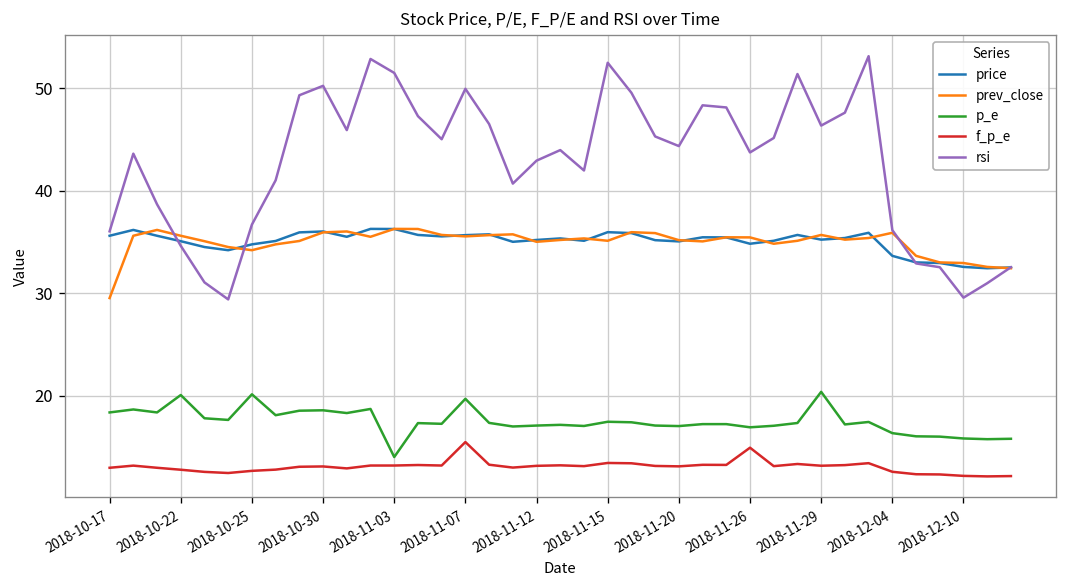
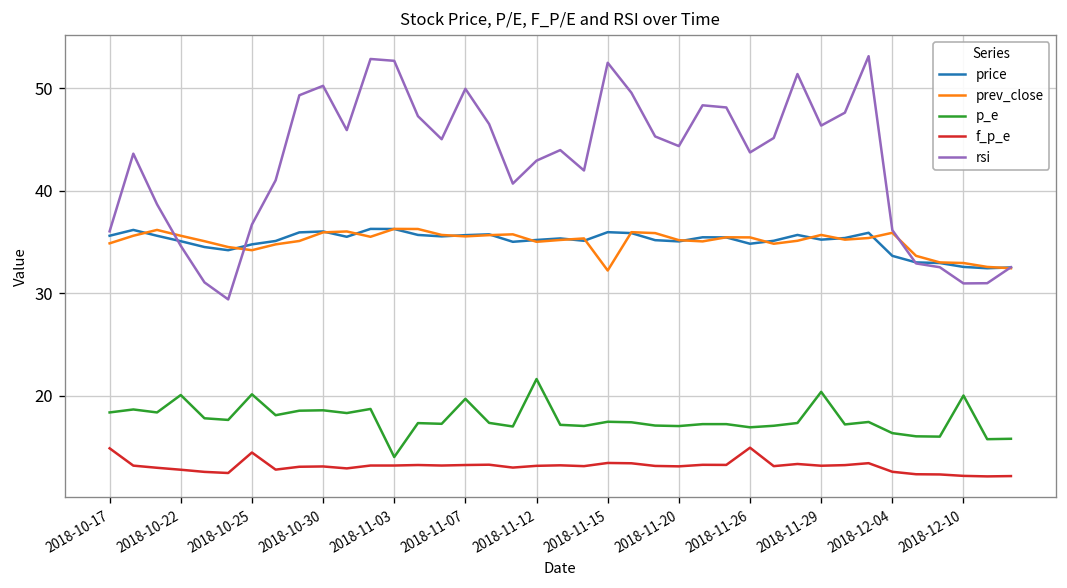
  {
    "price": {
      "2018-10-17": 36,
      "2018-10-22": 35,
      "2018-10-25": 35,
      "2018-11-15": 36,
      "2018-11-26": 35,
      "2018-11-29": 35,
      "2018-12-04": 34,
      "2018-12-10": 33
    },
    "prev_close": {
-     "2018-10-17": 30,
+     "2018-10-17": 35,
      "2018-10-22": 36,
      "2018-10-25": 34,
-     "2018-11-15": 35,
+     "2018-11-15": 32,
      "2018-11-26": 35,
      "2018-11-29": 36,
      "2018-12-10": 33
    },
    "p_e": {
      "2018-10-17": 18,
      "2018-10-22": 20,
      "2018-10-25": 20,
      "2018-10-30": 19,
      "2018-11-03": 14,
      "2018-11-07": 20,
-     "2018-11-12": 17,
+     "2018-11-12": 22,
      "2018-11-15": 17,
      "2018-11-20": 17,
      "2018-11-26": 17,
      "2018-11-29": 20,
      "2018-12-04": 16,
-     "2018-12-10": 16
+     "2018-12-10": 20
    },
    "f_p_e": {
-     "2018-10-17": 13,
+     "2018-10-17": 15,
      "2018-10-22": 13,
-     "2018-10-25": 13,
+     "2018-10-25": 14,
      "2018-10-30": 13,
      "2018-11-03": 13,
-     "2018-11-07": 15,
+     "2018-11-07": 13,
      "2018-11-12": 13,
      "2018-11-15": 13,
      "2018-11-20": 13,
      "2018-11-26": 15,
      "2018-11-29": 13,
      "2018-12-04": 13,
      "2018-12-10": 12
    },
    "rsi": {
      "2018-10-17": 36,
      "2018-10-22": 35,
      "2018-10-25": 37,
      "2018-10-30": 50,
-     "2018-11-03": 52,
+     "2018-11-03": 53,
      "2018-11-07": 50,
      "2018-11-12": 43,
      "2018-11-15": 52,
      "2018-11-20": 44,
      "2018-11-26": 44,
      "2018-11-29": 46,
-     "2018-12-10": 30
+     "2018-12-10": 31
    }
  }
